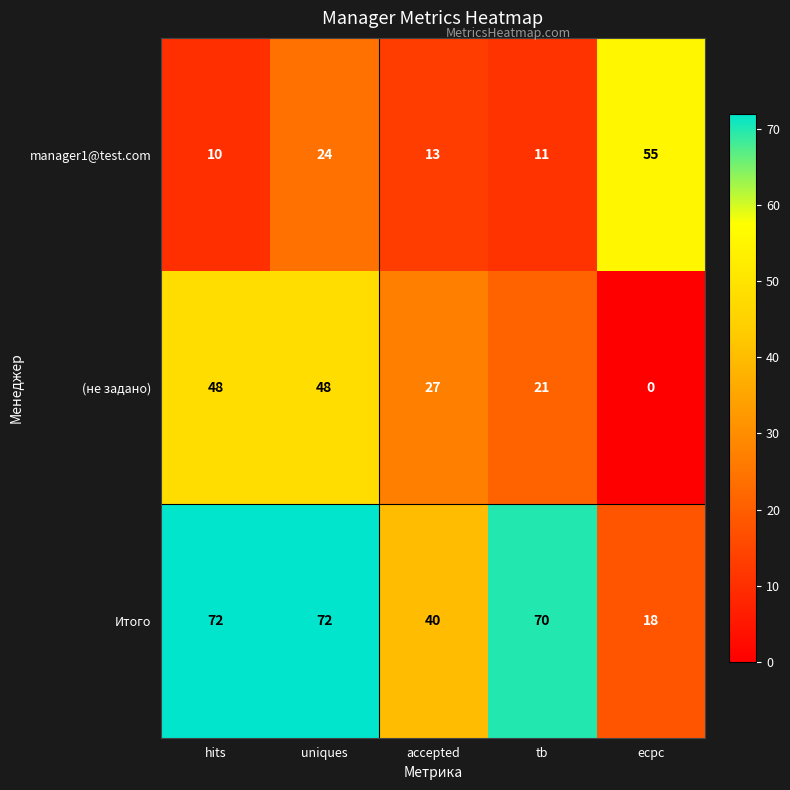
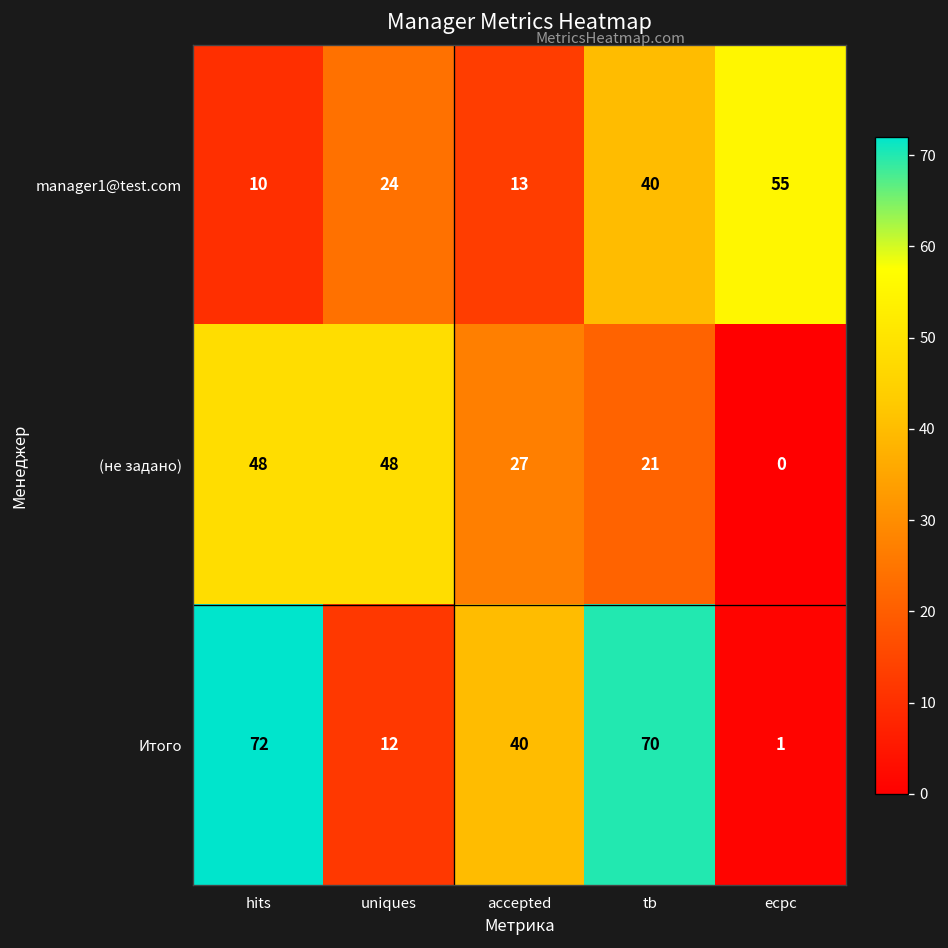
  {
    "manager1@test.com": {
      "hits": 10,
      "uniques": 24,
      "accepted": 13,
-     "tb": 11,
+     "tb": 40,
      "ecpc": 55
    },
    "(не задано)": {
      "hits": 48,
      "uniques": 48,
      "accepted": 27,
      "tb": 21,
      "ecpc": 0
    },
    "Итого": {
      "hits": 72,
-     "uniques": 72,
+     "uniques": 12,
      "accepted": 40,
      "tb": 70,
-     "ecpc": 18
+     "ecpc": 1
    }
  }
